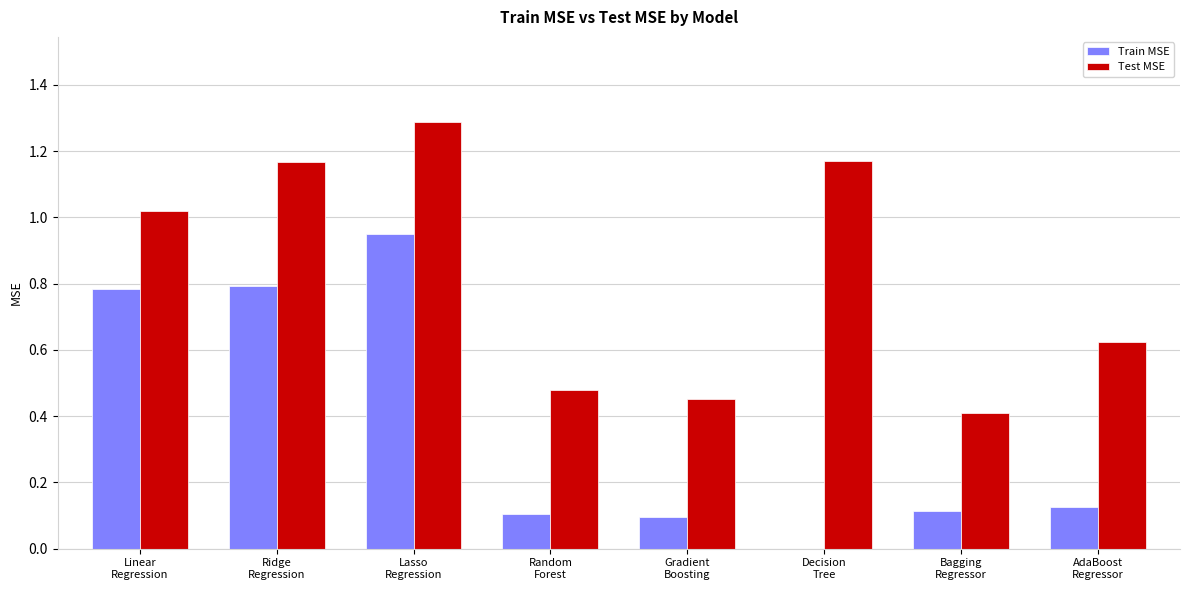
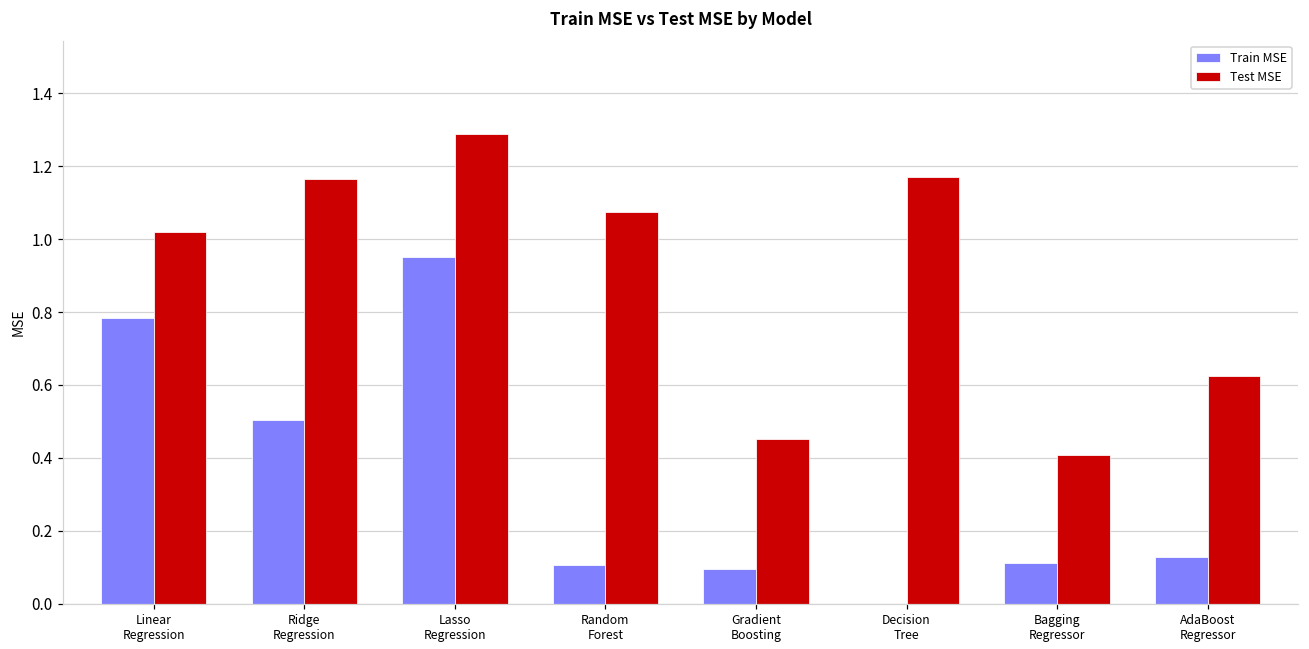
  {
    "Train MSE": {
      "Linear Regression": 0.78,
-     "Ridge Regression": 0.79,
+     "Ridge Regression": 0.50,
      "Lasso Regression": 0.95,
      "Random Forest": 0.11,
      "Gradient Boosting": 0.09,
      "Decision Tree": 0.00,
      "Bagging Regressor": 0.11,
      "AdaBoost Regressor": 0.13
    },
    "Test MSE": {
      "Linear Regression": 1.02,
      "Ridge Regression": 1.17,
      "Lasso Regression": 1.29,
-     "Random Forest": 0.48,
+     "Random Forest": 1.07,
      "Gradient Boosting": 0.45,
      "Decision Tree": 1.17,
      "Bagging Regressor": 0.41,
      "AdaBoost Regressor": 0.62
    }
  }
